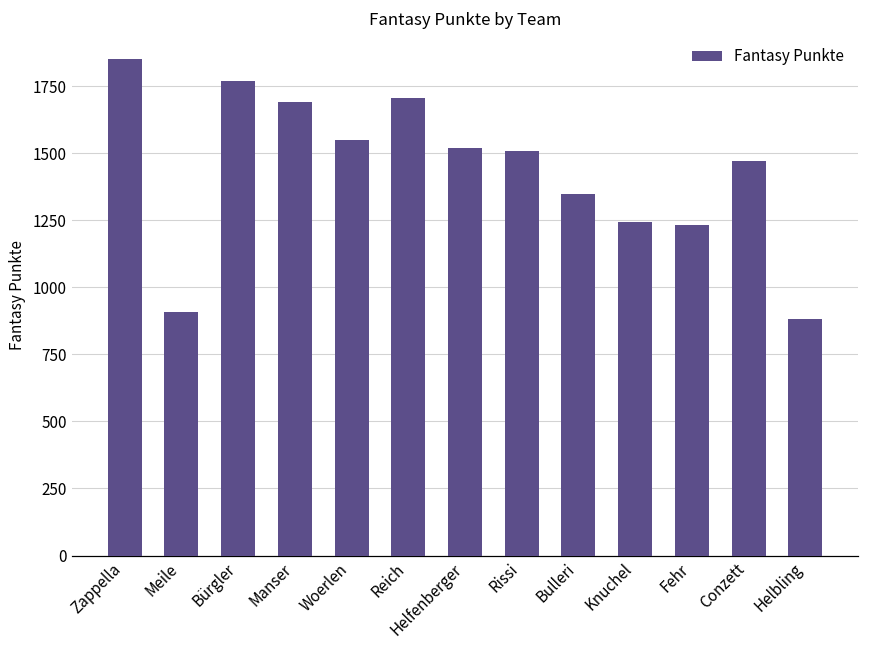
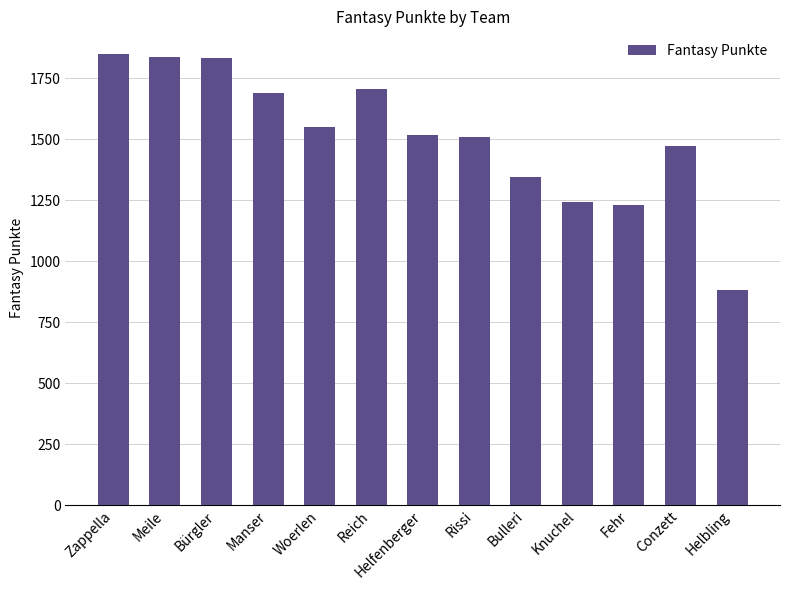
  {
    "Zappella": 1850,
-   "Meile": 910,
-   "Bürgler": 1770,
+   "Meile": 1840,
+   "Bürgler": 1830,
    "Manser": 1690,
    "Woerlen": 1550,
    "Reich": 1710,
    "Helfenberger": 1520,
    "Rissi": 1510,
    "Bulleri": 1350,
    "Knuchel": 1240,
    "Fehr": 1230,
    "Conzett": 1470,
    "Helbling": 880
  }
